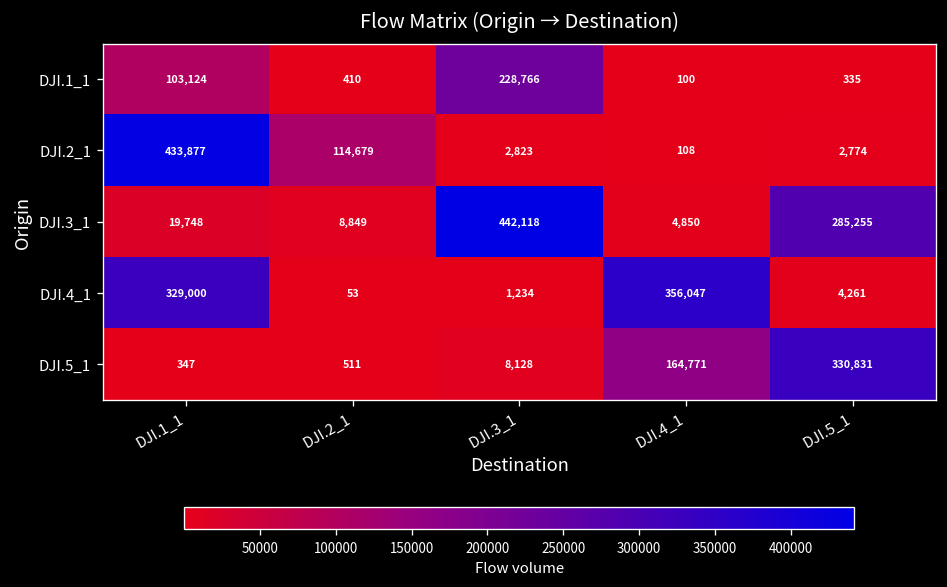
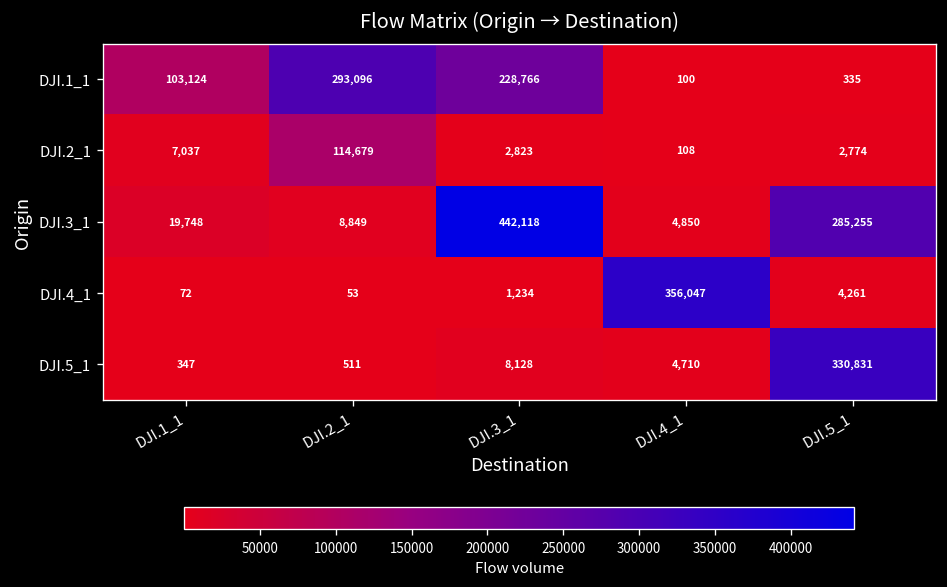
  {
    "DJI.1_1": {
      "DJI.1_1": "103,124",
-     "DJI.2_1": "410",
+     "DJI.2_1": "293,096",
      "DJI.3_1": "228,766",
      "DJI.4_1": "100",
      "DJI.5_1": "335"
    },
    "DJI.2_1": {
-     "DJI.1_1": "433,877",
+     "DJI.1_1": "7,037",
      "DJI.2_1": "114,679",
      "DJI.3_1": "2,823",
      "DJI.4_1": "108",
      "DJI.5_1": "2,774"
    },
    "DJI.3_1": {
      "DJI.1_1": "19,748",
      "DJI.2_1": "8,849",
      "DJI.3_1": "442,118",
      "DJI.4_1": "4,850",
      "DJI.5_1": "285,255"
    },
    "DJI.4_1": {
-     "DJI.1_1": "329,000",
+     "DJI.1_1": "72",
      "DJI.2_1": "53",
      "DJI.3_1": "1,234",
      "DJI.4_1": "356,047",
      "DJI.5_1": "4,261"
    },
    "DJI.5_1": {
      "DJI.1_1": "347",
      "DJI.2_1": "511",
      "DJI.3_1": "8,128",
-     "DJI.4_1": "164,771",
+     "DJI.4_1": "4,710",
      "DJI.5_1": "330,831"
    }
  }
